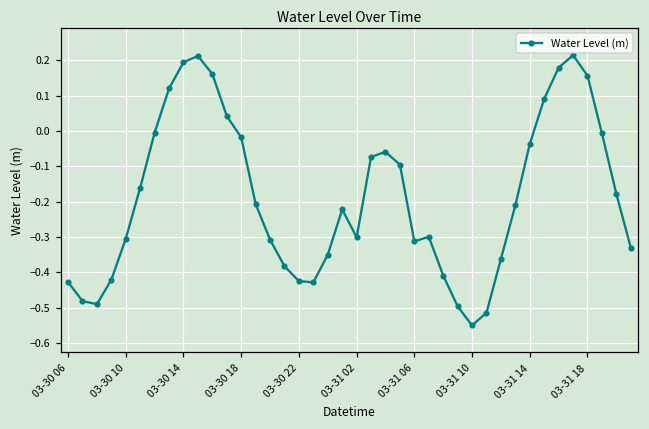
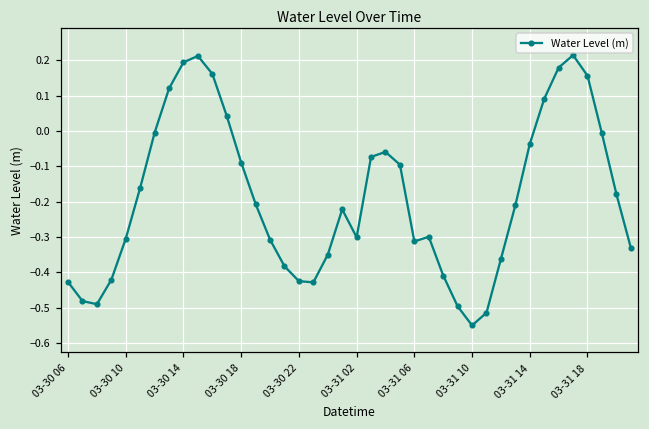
  {
    "03-30 06": -0.43,
    "03-30 10": -0.30,
    "03-30 14": 0.19,
-   "03-30 18": -0.02,
+   "03-30 18": -0.09,
    "03-30 22": -0.43,
    "03-31 02": -0.30,
    "03-31 06": -0.31,
    "03-31 10": -0.55,
    "03-31 14": -0.04,
    "03-31 18": 0.16
  }
